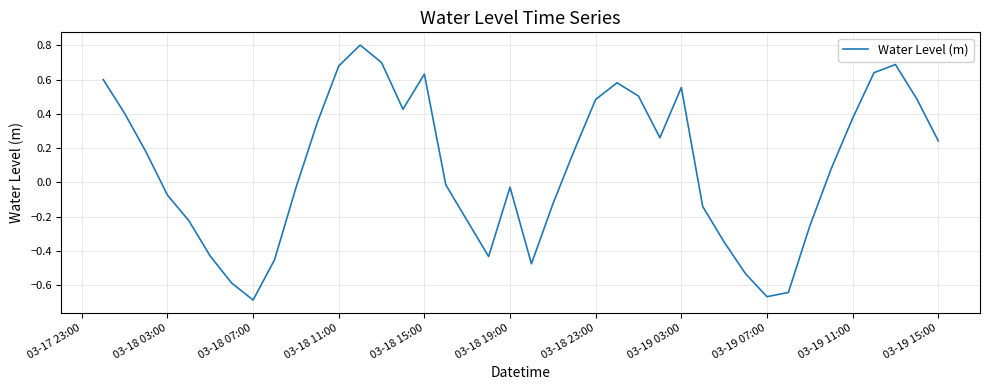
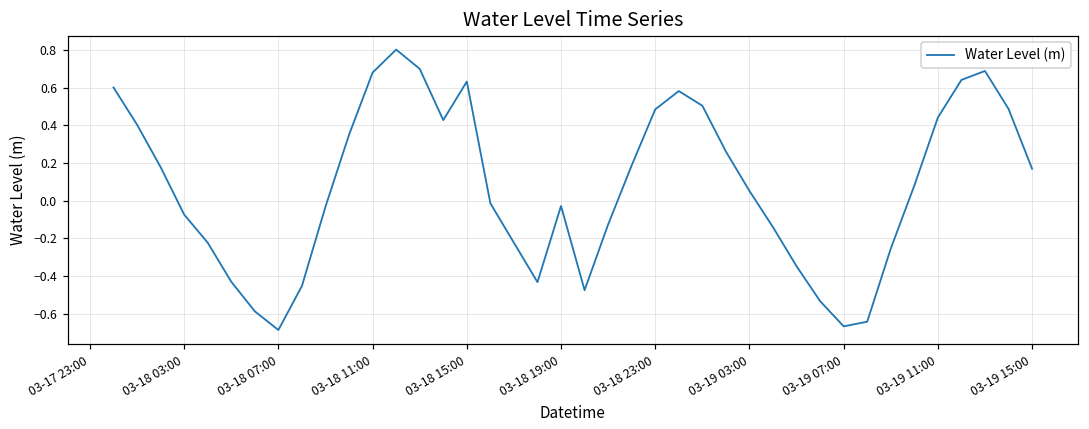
  {
    "03-18 03:00": -0.07,
    "03-18 07:00": -0.69,
    "03-18 11:00": 0.68,
    "03-18 15:00": 0.63,
    "03-18 19:00": -0.03,
    "03-18 23:00": 0.48,
-   "03-19 03:00": 0.55,
+   "03-19 03:00": 0.05,
    "03-19 07:00": -0.67,
-   "03-19 11:00": 0.37,
-   "03-19 15:00": 0.24
+   "03-19 11:00": 0.44,
+   "03-19 15:00": 0.17
  }
